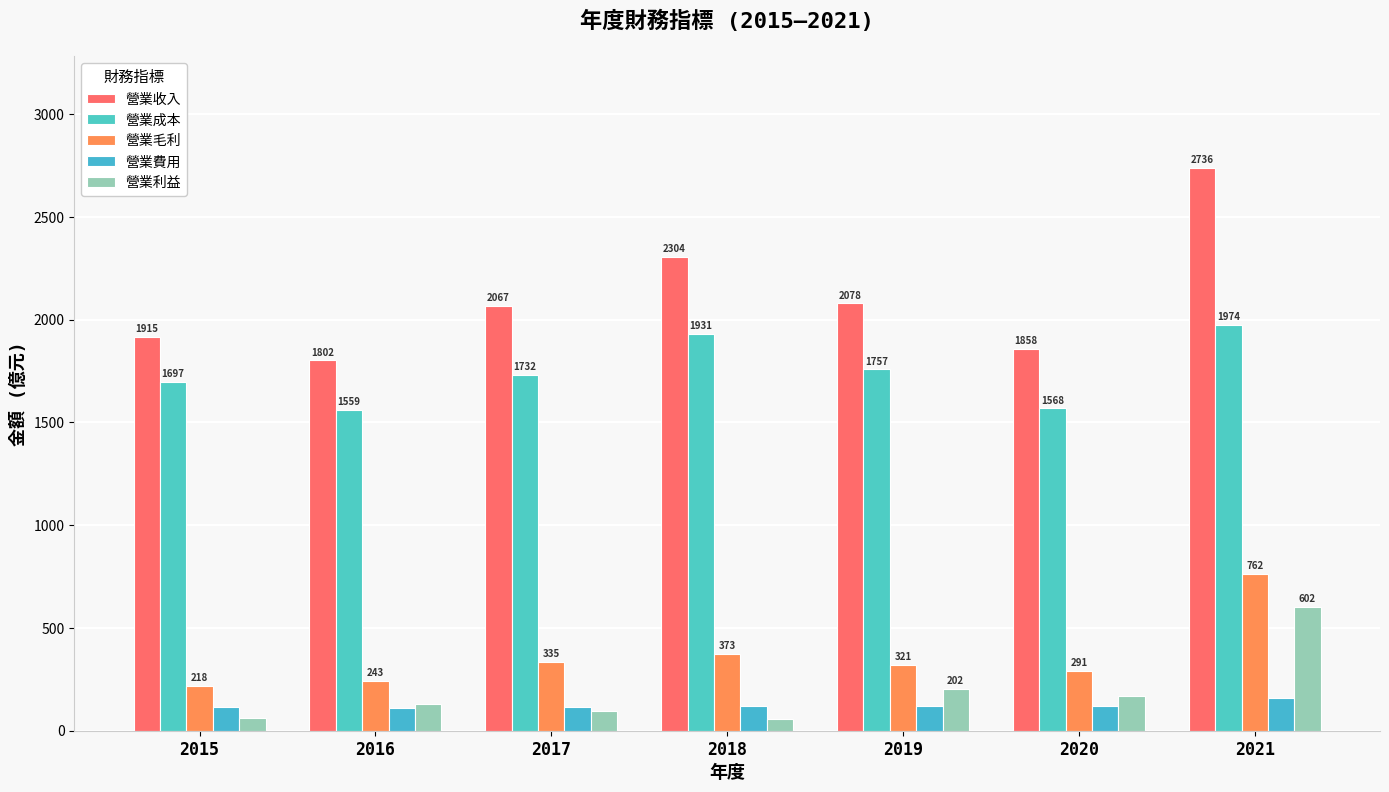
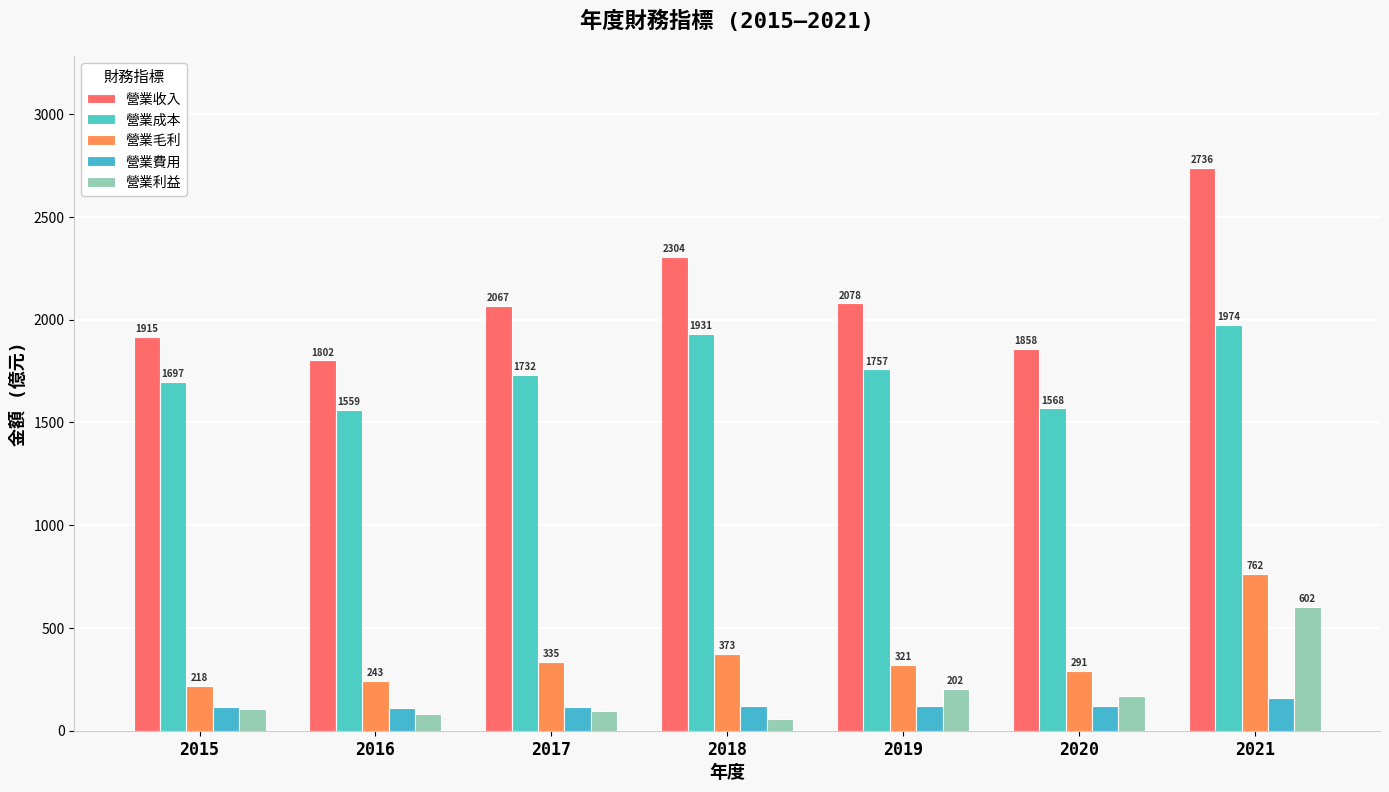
  {
    "營業利益": {
-     "2015": 60,
-     "2016": 130,
+     "2015": 110,
+     "2016": 80,
      "2017": 100,
      "2018": 60,
      "2020": 170
    }
  }
